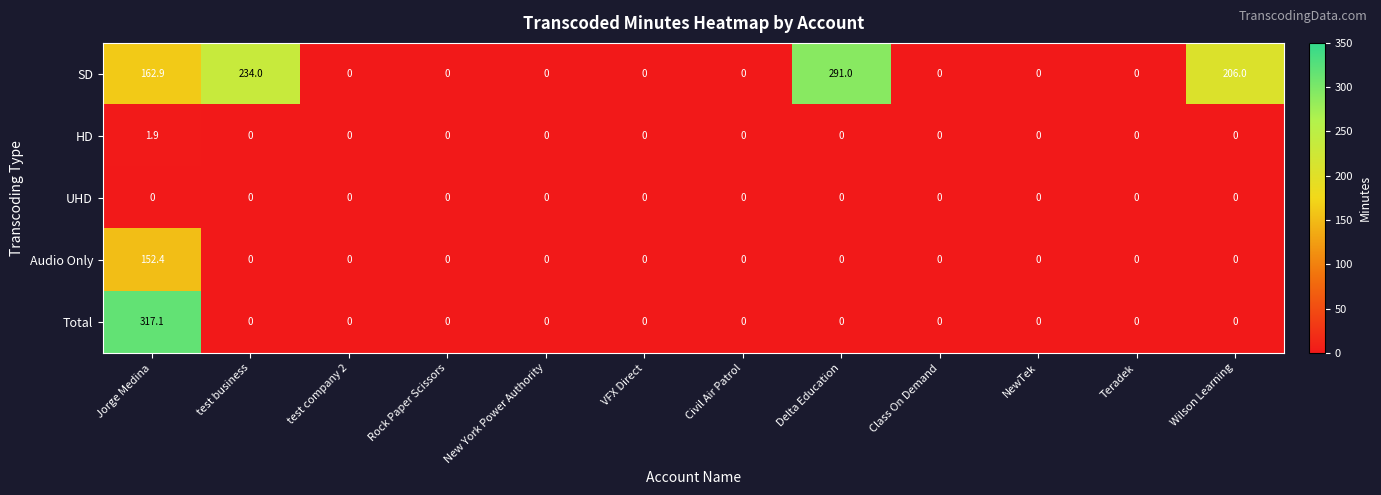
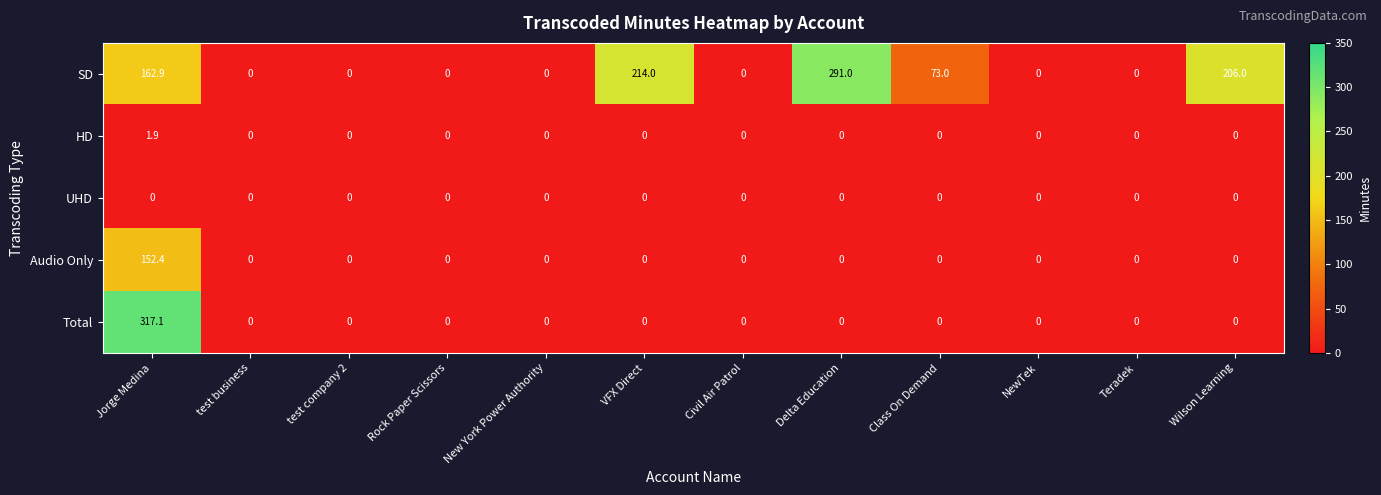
  {
    "SD": {
      "Jorge Medina": 162.9,
-     "test business": 234.0,
+     "test business": 0,
      "test company 2": 0,
      "Rock Paper Scissors": 0,
      "New York Power Authority": 0,
-     "VFX Direct": 0,
+     "VFX Direct": 214.0,
      "Civil Air Patrol": 0,
      "Delta Education": 291.0,
-     "Class On Demand": 0,
+     "Class On Demand": 73.0,
      "NewTek": 0,
      "Teradek": 0,
      "Wilson Learning": 206.0
    },
    "HD": {
      "Jorge Medina": 1.9,
      "test business": 0,
      "test company 2": 0,
      "Rock Paper Scissors": 0,
      "New York Power Authority": 0,
      "VFX Direct": 0,
      "Civil Air Patrol": 0,
      "Delta Education": 0,
      "Class On Demand": 0,
      "NewTek": 0,
      "Teradek": 0,
      "Wilson Learning": 0
    },
    "UHD": {
      "Jorge Medina": 0,
      "test business": 0,
      "test company 2": 0,
      "Rock Paper Scissors": 0,
      "New York Power Authority": 0,
      "VFX Direct": 0,
      "Civil Air Patrol": 0,
      "Delta Education": 0,
      "Class On Demand": 0,
      "NewTek": 0,
      "Teradek": 0,
      "Wilson Learning": 0
    },
    "Audio Only": {
      "Jorge Medina": 152.4,
      "test business": 0,
      "test company 2": 0,
      "Rock Paper Scissors": 0,
      "New York Power Authority": 0,
      "VFX Direct": 0,
      "Civil Air Patrol": 0,
      "Delta Education": 0,
      "Class On Demand": 0,
      "NewTek": 0,
      "Teradek": 0,
      "Wilson Learning": 0
    },
    "Total": {
      "Jorge Medina": 317.1,
      "test business": 0,
      "test company 2": 0,
      "Rock Paper Scissors": 0,
      "New York Power Authority": 0,
      "VFX Direct": 0,
      "Civil Air Patrol": 0,
      "Delta Education": 0,
      "Class On Demand": 0,
      "NewTek": 0,
      "Teradek": 0,
      "Wilson Learning": 0
    }
  }
